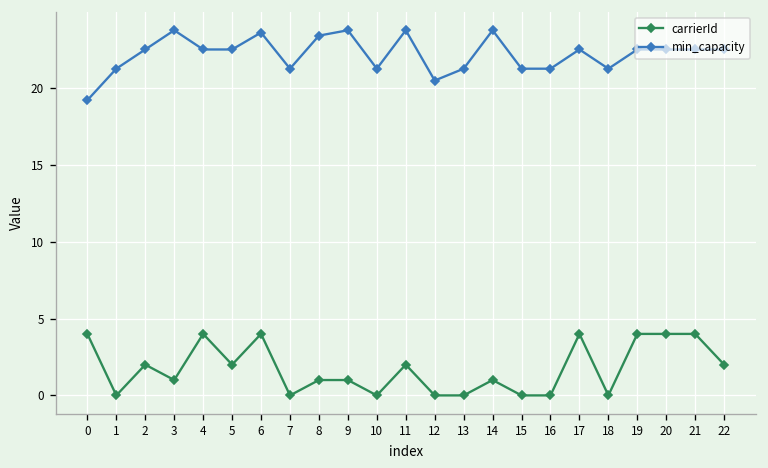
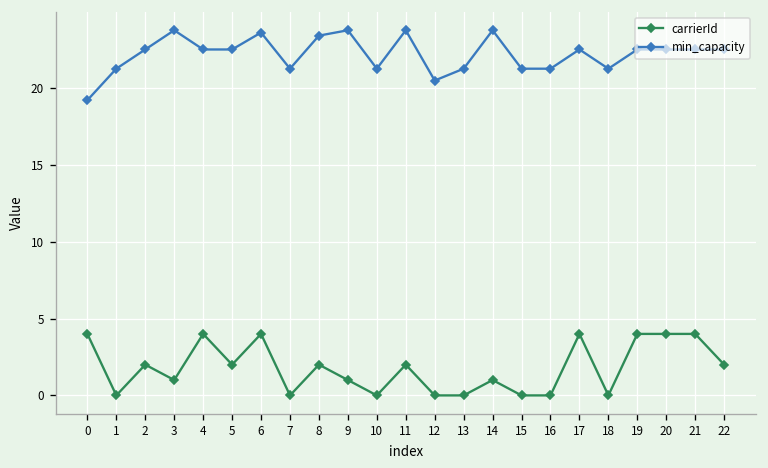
  {
    "carrierId": {
      "0": 4,
      "1": 0,
      "2": 2,
      "3": 1,
      "4": 4,
      "5": 2,
      "6": 4,
      "7": 0,
-     "8": 1,
+     "8": 2,
      "9": 1,
      "10": 0,
      "11": 2,
      "12": 0,
      "13": 0,
      "14": 1,
      "15": 0,
      "16": 0,
      "17": 4,
      "18": 0,
      "19": 4,
      "20": 4,
      "21": 4,
      "22": 2
    },
    "min_capacity": {
      "0": 19.2,
      "1": 21.3,
      "2": 22.5,
      "3": 23.8,
      "4": 22.5,
      "5": 22.5,
      "6": 23.6,
      "7": 21.3,
      "8": 23.4,
      "9": 23.8,
      "10": 21.3,
      "11": 23.8,
      "12": 20.5,
      "13": 21.3,
      "14": 23.8,
      "15": 21.3,
      "16": 21.3,
      "17": 22.5,
      "18": 21.3
    }
  }
